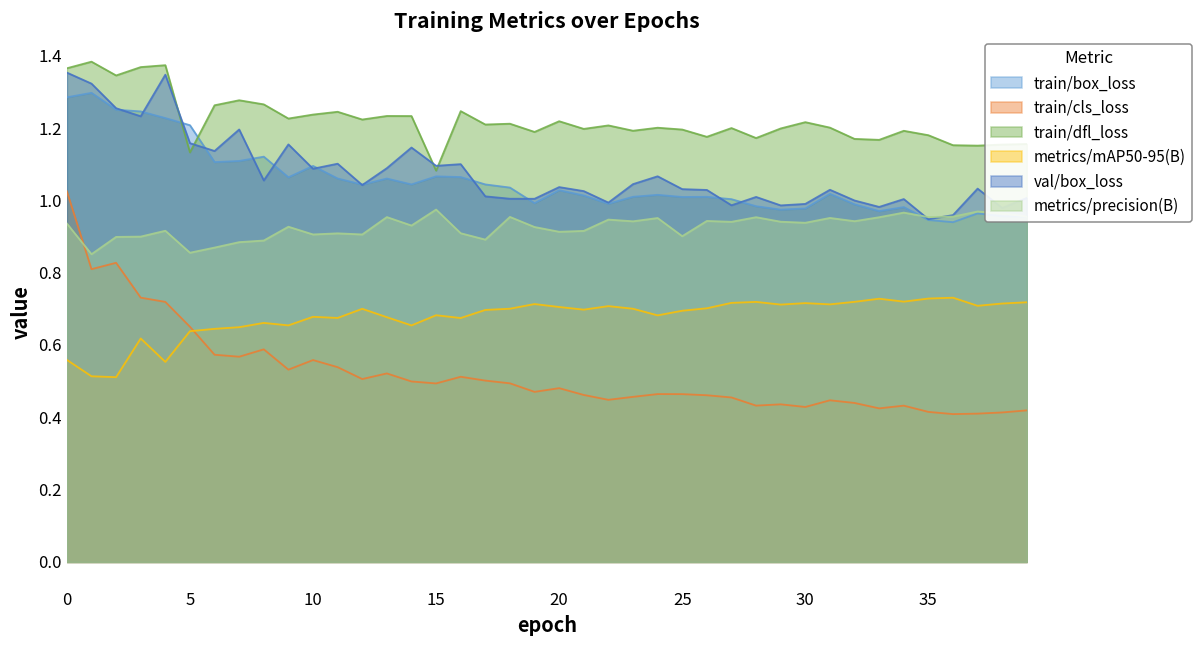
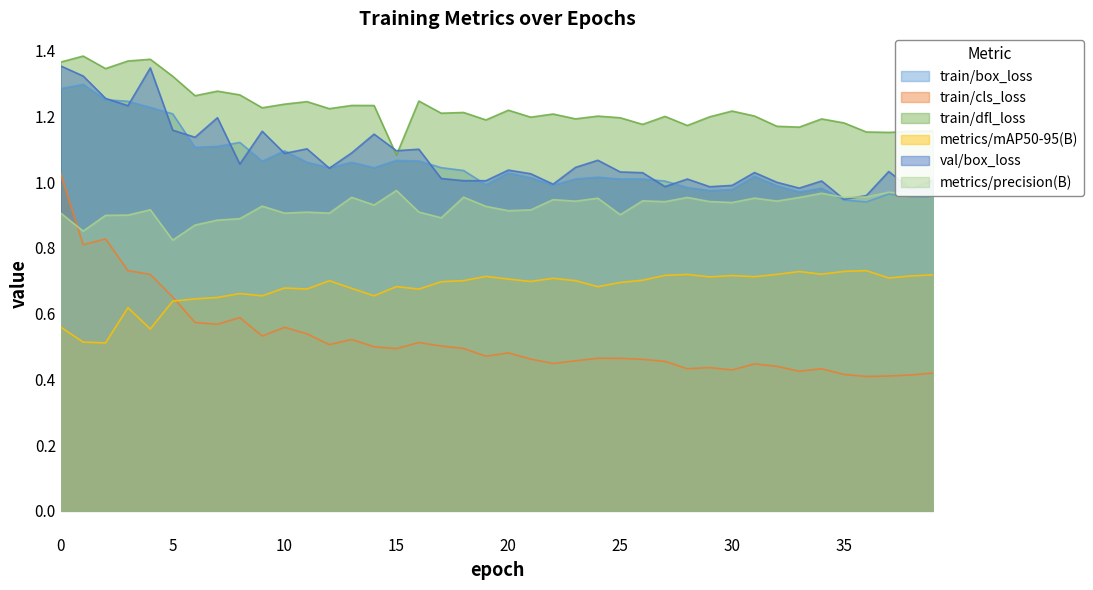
  {
    "train/dfl_loss": {
      "0": 1.37,
-     "5": 1.13,
+     "5": 1.32,
      "10": 1.24,
      "15": 1.08,
      "20": 1.22,
      "25": 1.20,
      "30": 1.22,
      "35": 1.18
    },
    "metrics/precision(B)": {
-     "0": 0.94,
-     "5": 0.86,
+     "0": 0.91,
+     "5": 0.82,
      "10": 0.91,
      "15": 0.97,
      "20": 0.91,
      "25": 0.90,
      "30": 0.94
    }
  }
